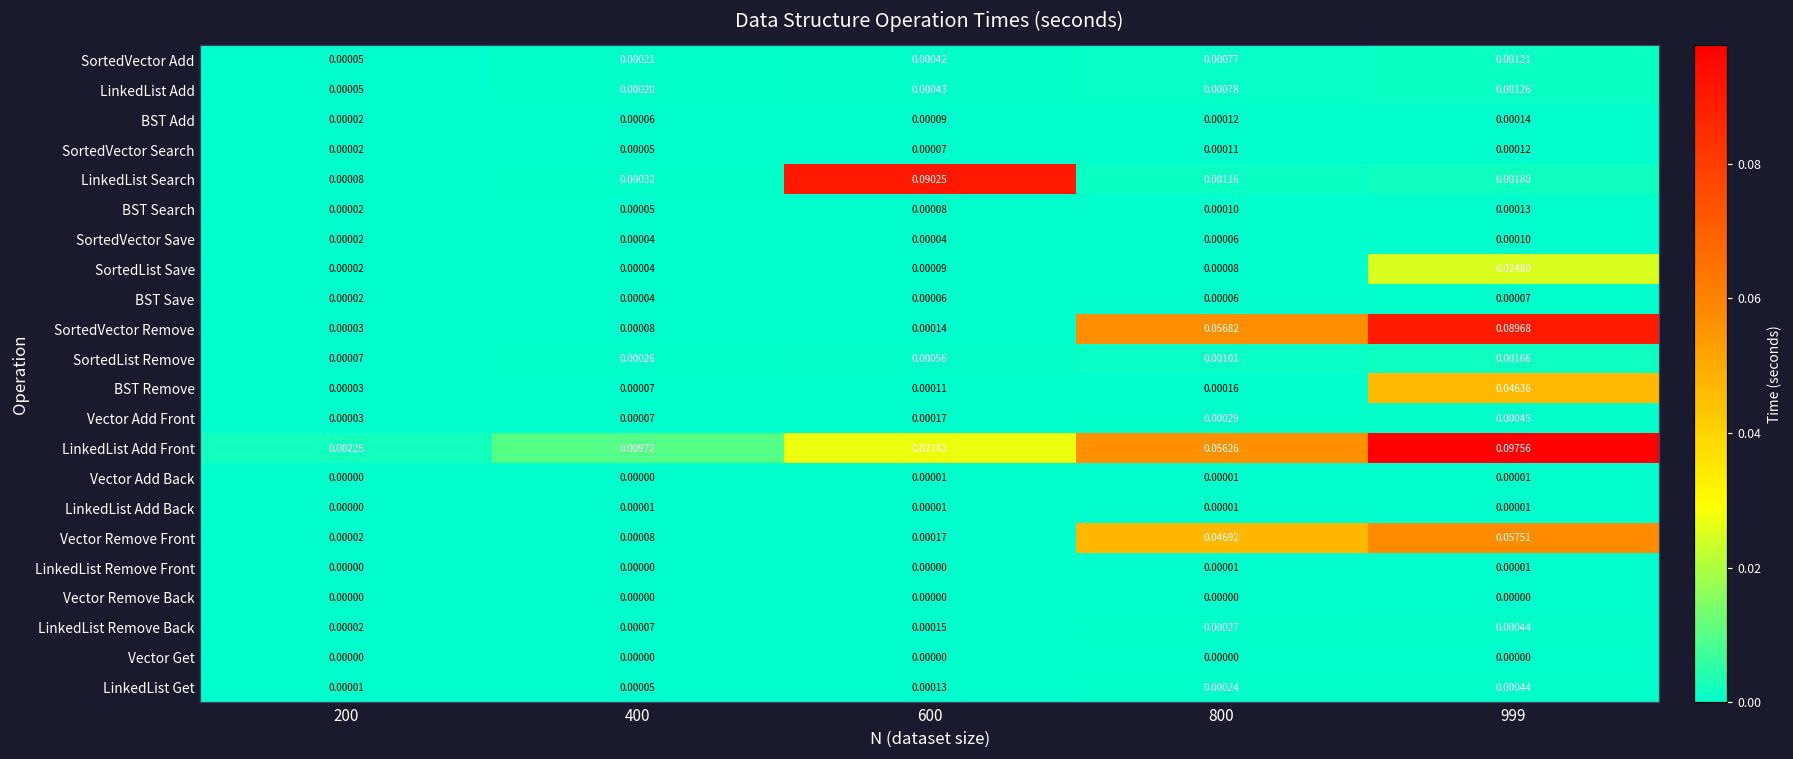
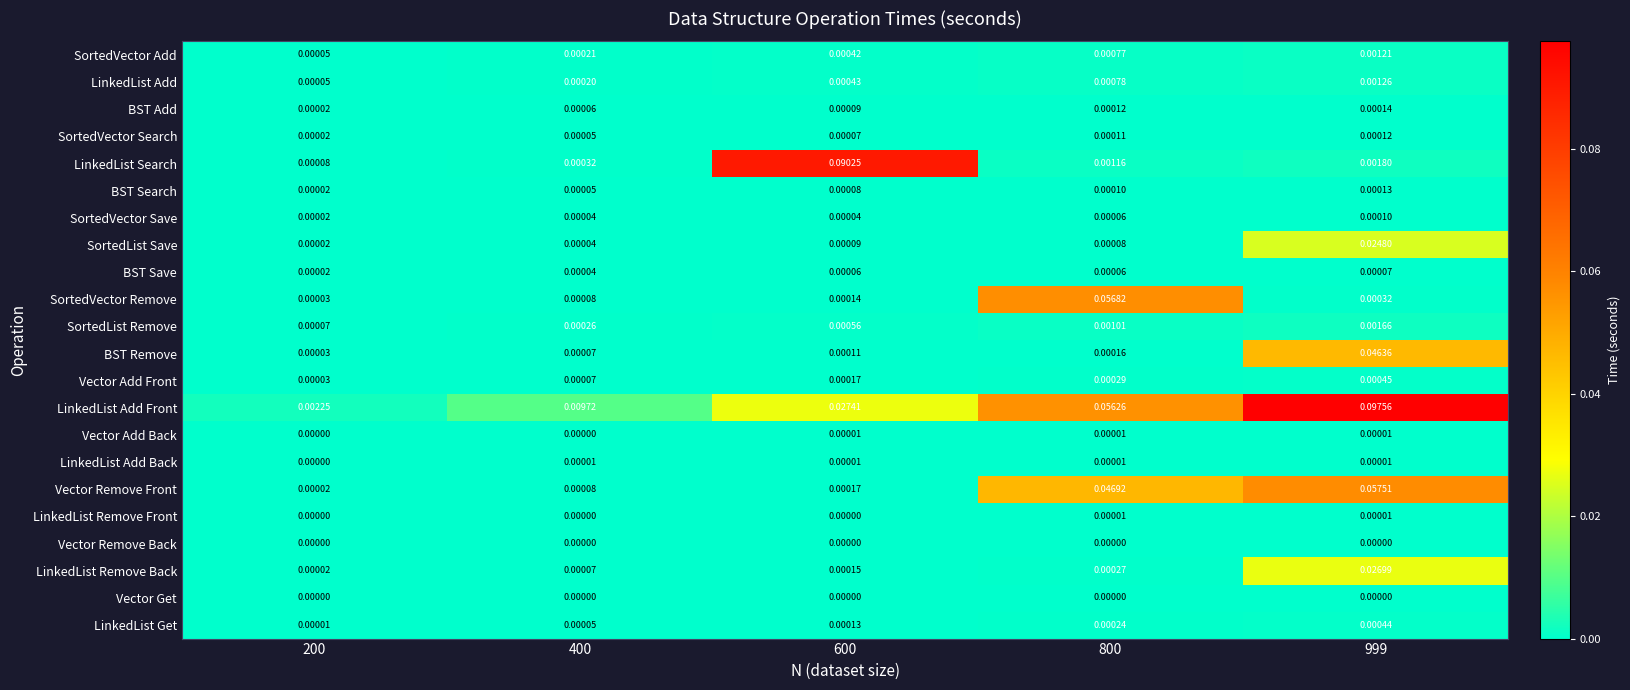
  {
    "SortedVector Add": {
      "200": 0.00005,
      "400": 0.00021,
      "600": 0.00042,
      "800": 0.00077,
      "999": 0.00121
    },
    "LinkedList Add": {
      "200": 0.00005,
      "400": 0.00020,
      "600": 0.00043,
      "800": 0.00078,
      "999": 0.00126
    },
    "BST Add": {
      "200": 0.00002,
      "400": 0.00006,
      "600": 0.00009,
      "800": 0.00012,
      "999": 0.00014
    },
    "SortedVector Search": {
      "200": 0.00002,
      "400": 0.00005,
      "600": 0.00007,
      "800": 0.00011,
      "999": 0.00012
    },
    "LinkedList Search": {
      "200": 0.00008,
      "400": 0.00032,
      "600": 0.09025,
      "800": 0.00116,
      "999": 0.00180
    },
    "BST Search": {
      "200": 0.00002,
      "400": 0.00005,
      "600": 0.00008,
      "800": 0.00010,
      "999": 0.00013
    },
    "SortedVector Save": {
      "200": 0.00002,
      "400": 0.00004,
      "600": 0.00004,
      "800": 0.00006,
      "999": 0.00010
    },
    "SortedList Save": {
      "200": 0.00002,
      "400": 0.00004,
      "600": 0.00009,
      "800": 0.00008,
      "999": 0.02480
    },
    "BST Save": {
      "200": 0.00002,
      "400": 0.00004,
      "600": 0.00006,
      "800": 0.00006,
      "999": 0.00007
    },
    "SortedVector Remove": {
      "200": 0.00003,
      "400": 0.00008,
      "600": 0.00014,
      "800": 0.05682,
-     "999": 0.08968
+     "999": 0.00032
    },
    "SortedList Remove": {
      "200": 0.00007,
      "400": 0.00026,
      "600": 0.00056,
      "800": 0.00101,
      "999": 0.00166
    },
    "BST Remove": {
      "200": 0.00003,
      "400": 0.00007,
      "600": 0.00011,
      "800": 0.00016,
      "999": 0.04636
    },
    "Vector Add Front": {
      "200": 0.00003,
      "400": 0.00007,
      "600": 0.00017,
      "800": 0.00029,
      "999": 0.00045
    },
    "LinkedList Add Front": {
      "200": 0.00225,
      "400": 0.00972,
      "600": 0.02741,
      "800": 0.05626,
      "999": 0.09756
    },
    "Vector Add Back": {
      "200": 0.00000,
      "400": 0.00000,
      "600": 0.00001,
      "800": 0.00001,
      "999": 0.00001
    },
    "LinkedList Add Back": {
      "200": 0.00000,
      "400": 0.00001,
      "600": 0.00001,
      "800": 0.00001,
      "999": 0.00001
    },
    "Vector Remove Front": {
      "200": 0.00002,
      "400": 0.00008,
      "600": 0.00017,
      "800": 0.04692,
      "999": 0.05751
    },
    "LinkedList Remove Front": {
      "200": 0.00000,
      "400": 0.00000,
      "600": 0.00000,
      "800": 0.00001,
      "999": 0.00001
    },
    "Vector Remove Back": {
      "200": 0.00000,
      "400": 0.00000,
      "600": 0.00000,
      "800": 0.00000,
      "999": 0.00000
    },
    "LinkedList Remove Back": {
      "200": 0.00002,
      "400": 0.00007,
      "600": 0.00015,
      "800": 0.00027,
-     "999": 0.00044
+     "999": 0.02699
    },
    "Vector Get": {
      "200": 0.00000,
      "400": 0.00000,
      "600": 0.00000,
      "800": 0.00000,
      "999": 0.00000
    },
    "LinkedList Get": {
      "200": 0.00001,
      "400": 0.00005,
      "600": 0.00013,
      "800": 0.00024,
      "999": 0.00044
    }
  }
